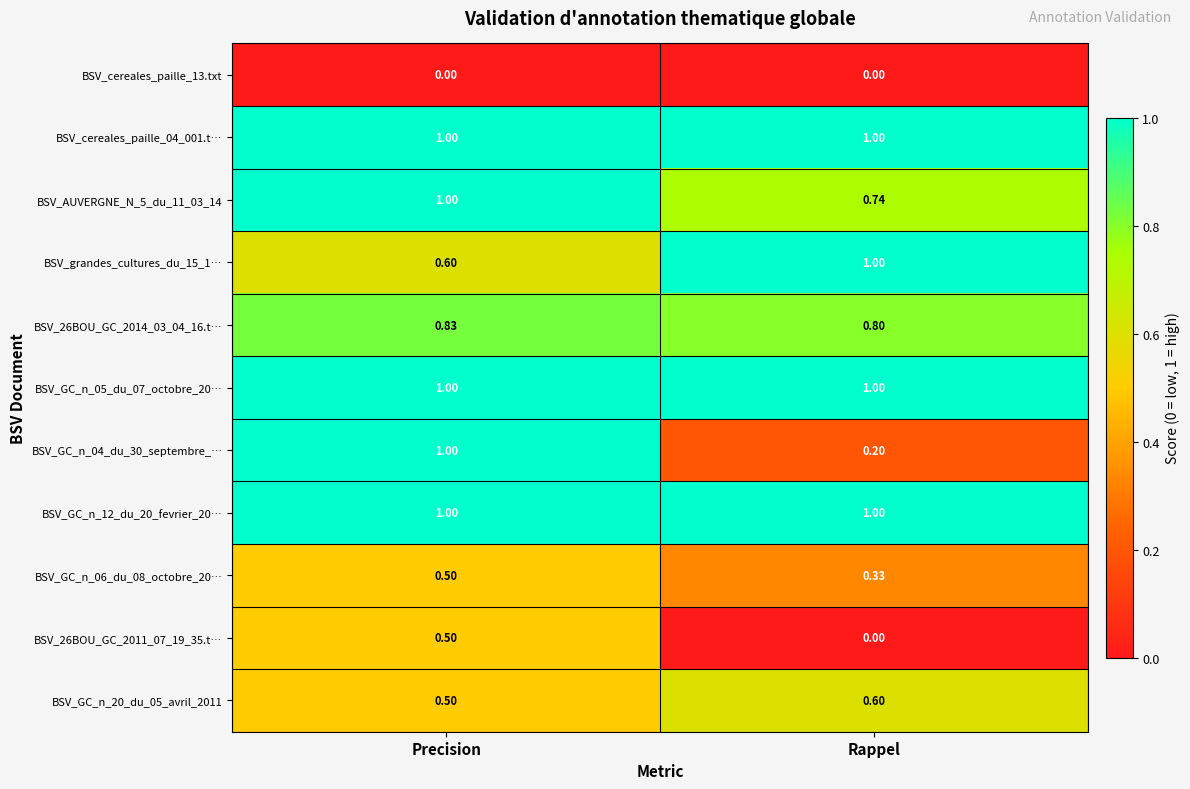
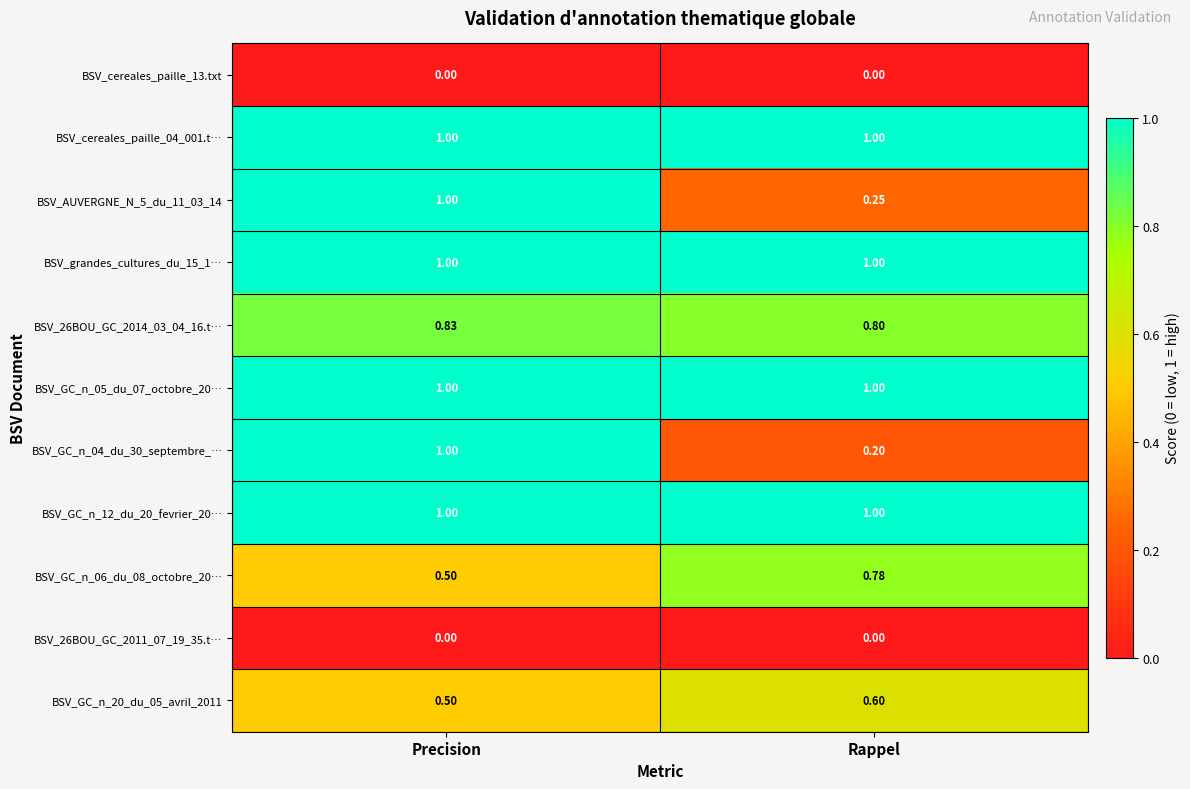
  {
    "BSV_cereales_paille_13.txt": {
      "Precision": 0.00,
      "Rappel": 0.00
    },
    "BSV_cereales_paille_04_001.t…": {
      "Precision": 1.00,
      "Rappel": 1.00
    },
    "BSV_AUVERGNE_N_5_du_11_03_14": {
      "Precision": 1.00,
-     "Rappel": 0.74
+     "Rappel": 0.25
    },
    "BSV_grandes_cultures_du_15_1…": {
-     "Precision": 0.60,
+     "Precision": 1.00,
      "Rappel": 1.00
    },
    "BSV_26BOU_GC_2014_03_04_16.t…": {
      "Precision": 0.83,
      "Rappel": 0.80
    },
    "BSV_GC_n_05_du_07_octobre_20…": {
      "Precision": 1.00,
      "Rappel": 1.00
    },
    "BSV_GC_n_04_du_30_septembre_…": {
      "Precision": 1.00,
      "Rappel": 0.20
    },
    "BSV_GC_n_12_du_20_fevrier_20…": {
      "Precision": 1.00,
      "Rappel": 1.00
    },
    "BSV_GC_n_06_du_08_octobre_20…": {
      "Precision": 0.50,
-     "Rappel": 0.33
+     "Rappel": 0.78
    },
    "BSV_26BOU_GC_2011_07_19_35.t…": {
-     "Precision": 0.50,
+     "Precision": 0.00,
      "Rappel": 0.00
    },
    "BSV_GC_n_20_du_05_avril_2011": {
      "Precision": 0.50,
      "Rappel": 0.60
    }
  }
